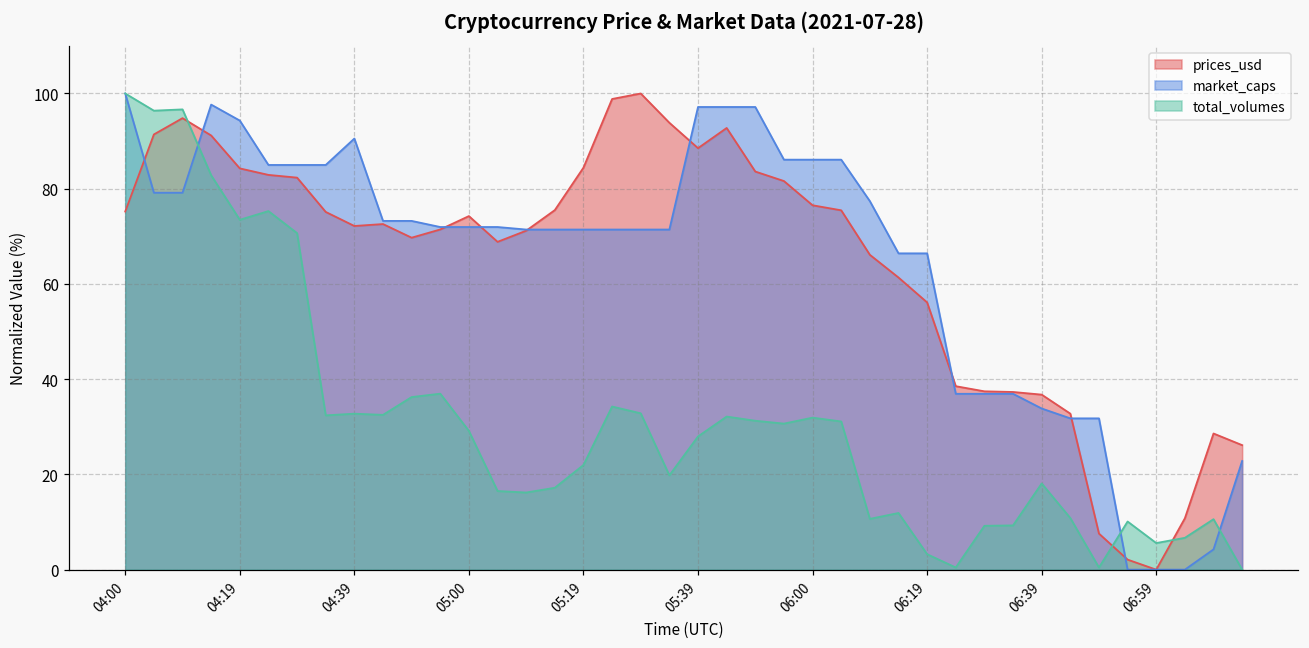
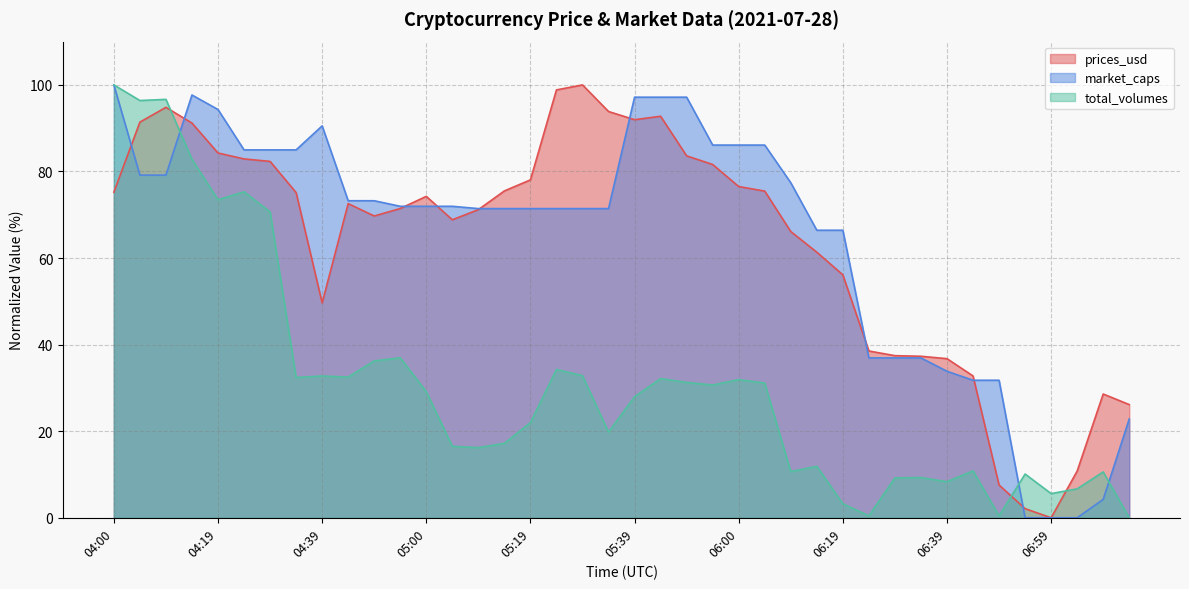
  {
    "prices_usd": {
      "04:00": 75,
      "04:19": 84,
-     "04:39": 72,
+     "04:39": 50,
      "05:00": 74,
-     "05:19": 84,
-     "05:39": 89,
+     "05:19": 78,
+     "05:39": 92,
      "06:00": 77,
      "06:19": 56,
      "06:39": 37
    },
    "market_caps": {
      "04:19": 94,
      "04:39": 91,
      "05:00": 72,
      "05:19": 71,
      "05:39": 97,
      "06:00": 86,
      "06:19": 66,
      "06:39": 34
    },
    "total_volumes": {
      "04:19": 73,
      "04:39": 33,
      "05:00": 29,
      "05:19": 22,
      "05:39": 28,
      "06:00": 32,
      "06:19": 3,
-     "06:39": 18,
+     "06:39": 8,
      "06:59": 6
    }
  }
